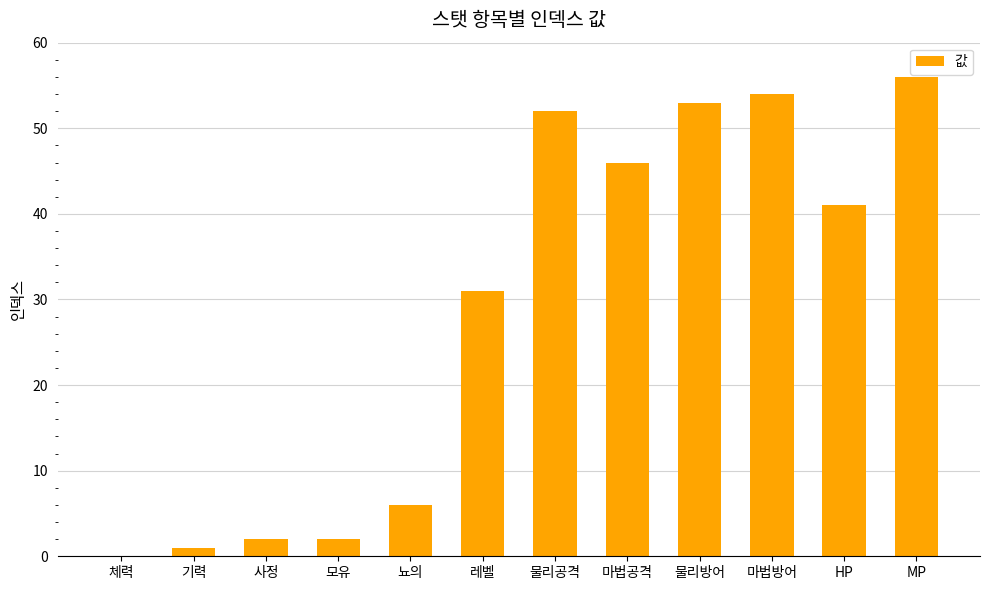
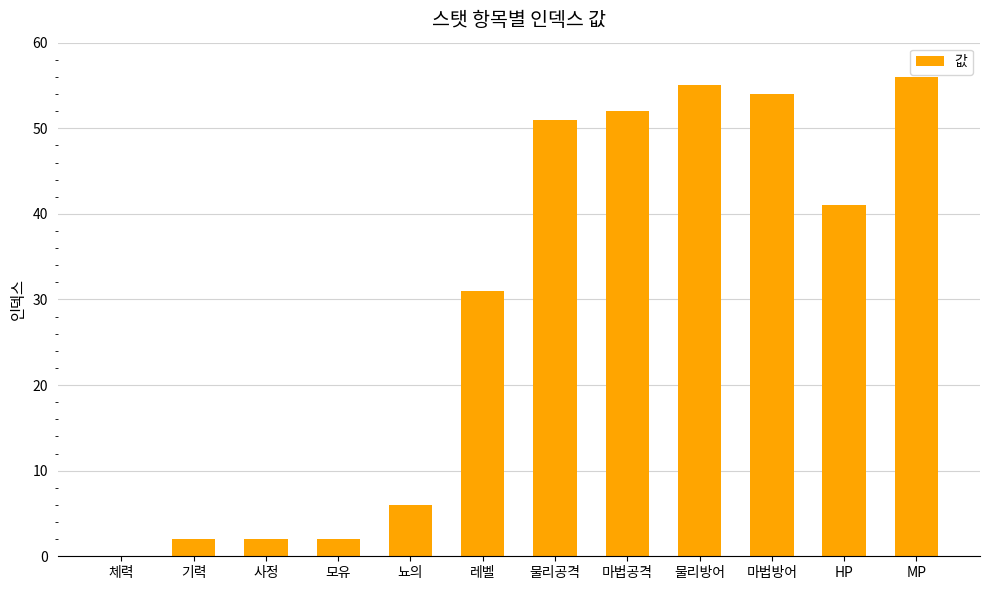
  {
    "체력": 0,
-   "기력": 1,
+   "기력": 2,
    "사정": 2,
    "모유": 2,
    "뇨의": 6,
    "레벨": 31,
-   "물리공격": 52,
-   "마법공격": 46,
-   "물리방어": 53,
+   "물리공격": 51,
+   "마법공격": 52,
+   "물리방어": 55,
    "마법방어": 54,
    "HP": 41,
    "MP": 56
  }
